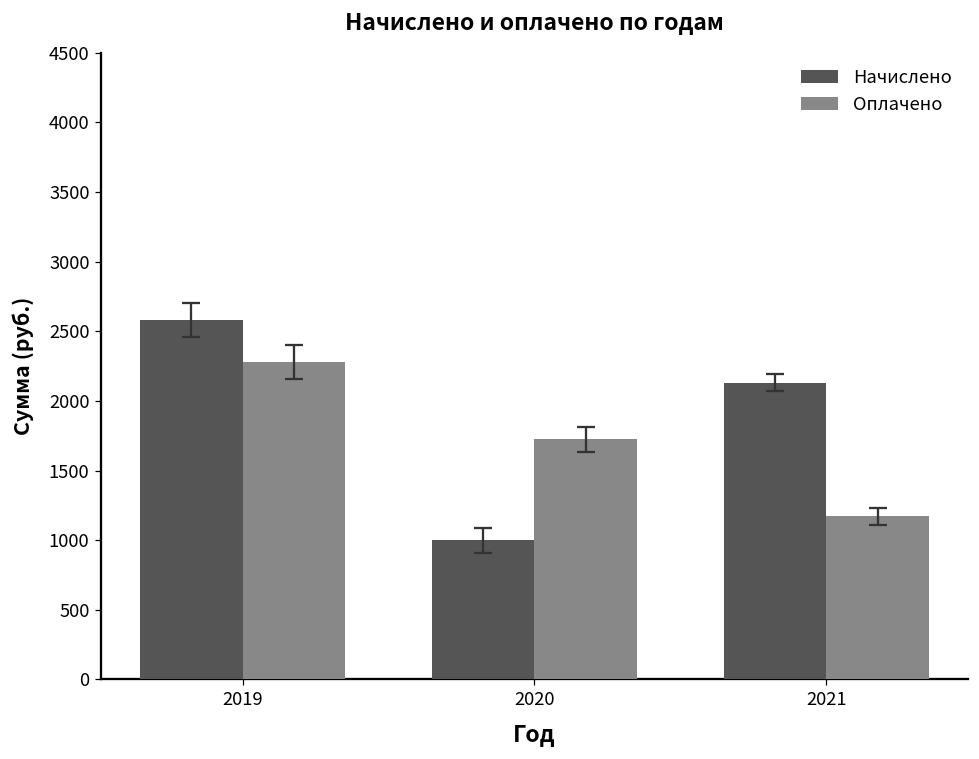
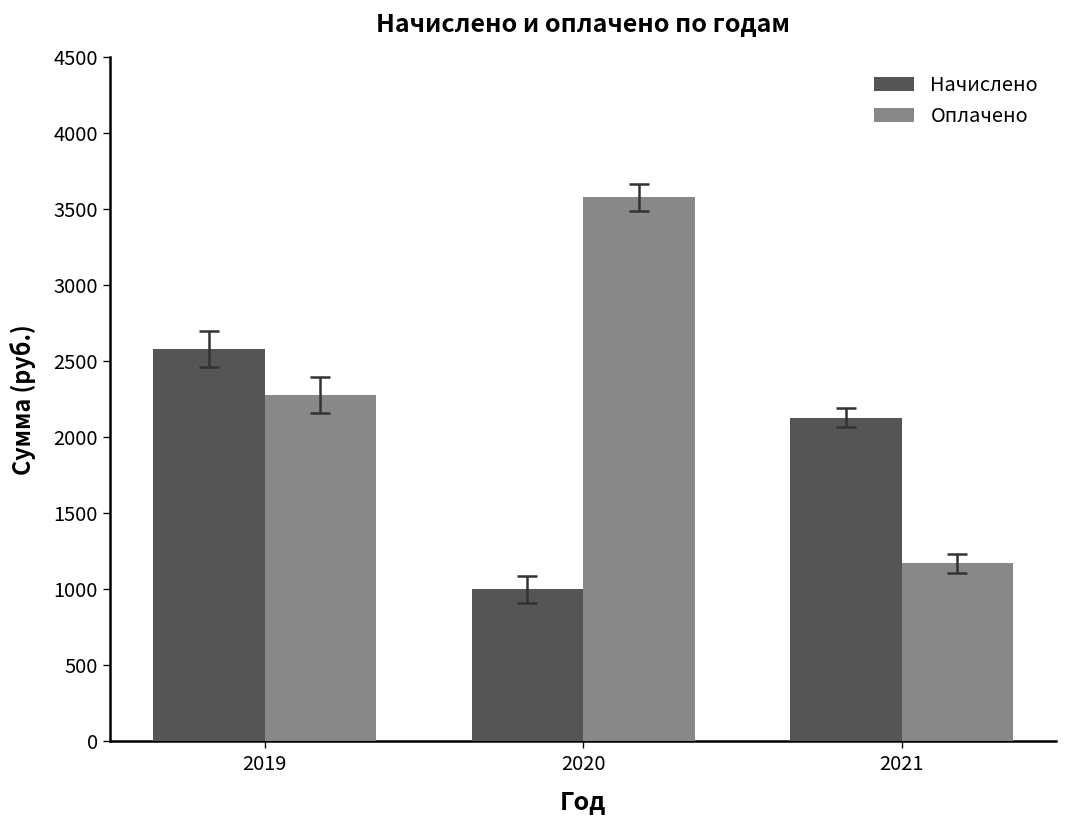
  {
    "Начислено": {
      "2019": 2580,
      "2020": 1000,
      "2021": 2130
    },
    "Оплачено": {
      "2019": 2280,
-     "2020": 1730,
+     "2020": 3580,
      "2021": 1170
    }
  }
